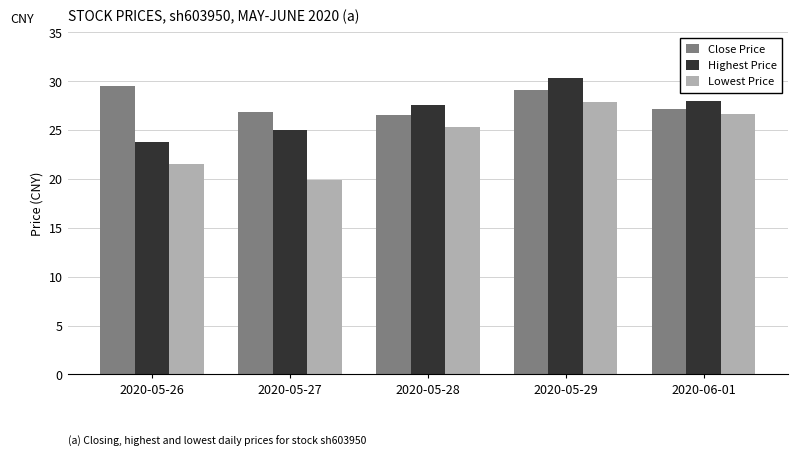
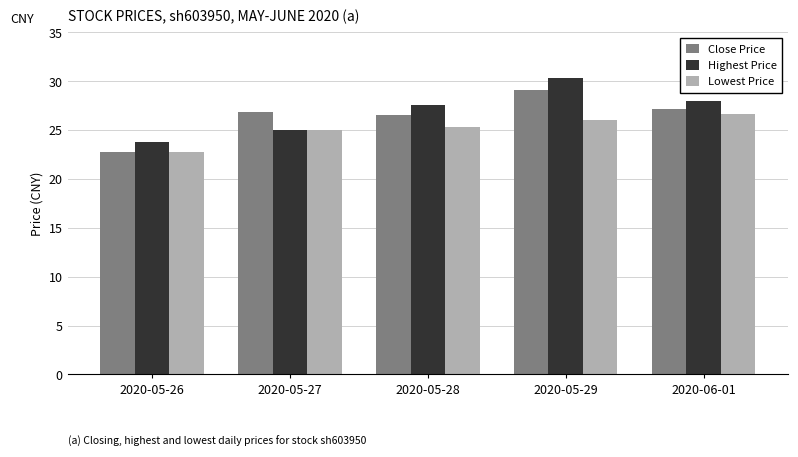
  {
    "Close Price": {
-     "2020-05-26": 30,
+     "2020-05-26": 23,
      "2020-05-27": 27,
      "2020-05-28": 27,
      "2020-05-29": 29,
      "2020-06-01": 27
    },
    "Highest Price": {
      "2020-05-26": 24,
      "2020-05-27": 25,
      "2020-05-28": 28,
      "2020-05-29": 30,
      "2020-06-01": 28
    },
    "Lowest Price": {
-     "2020-05-26": 22,
-     "2020-05-27": 20,
+     "2020-05-26": 23,
+     "2020-05-27": 25,
      "2020-05-28": 25,
-     "2020-05-29": 28,
+     "2020-05-29": 26,
      "2020-06-01": 27
    }
  }
